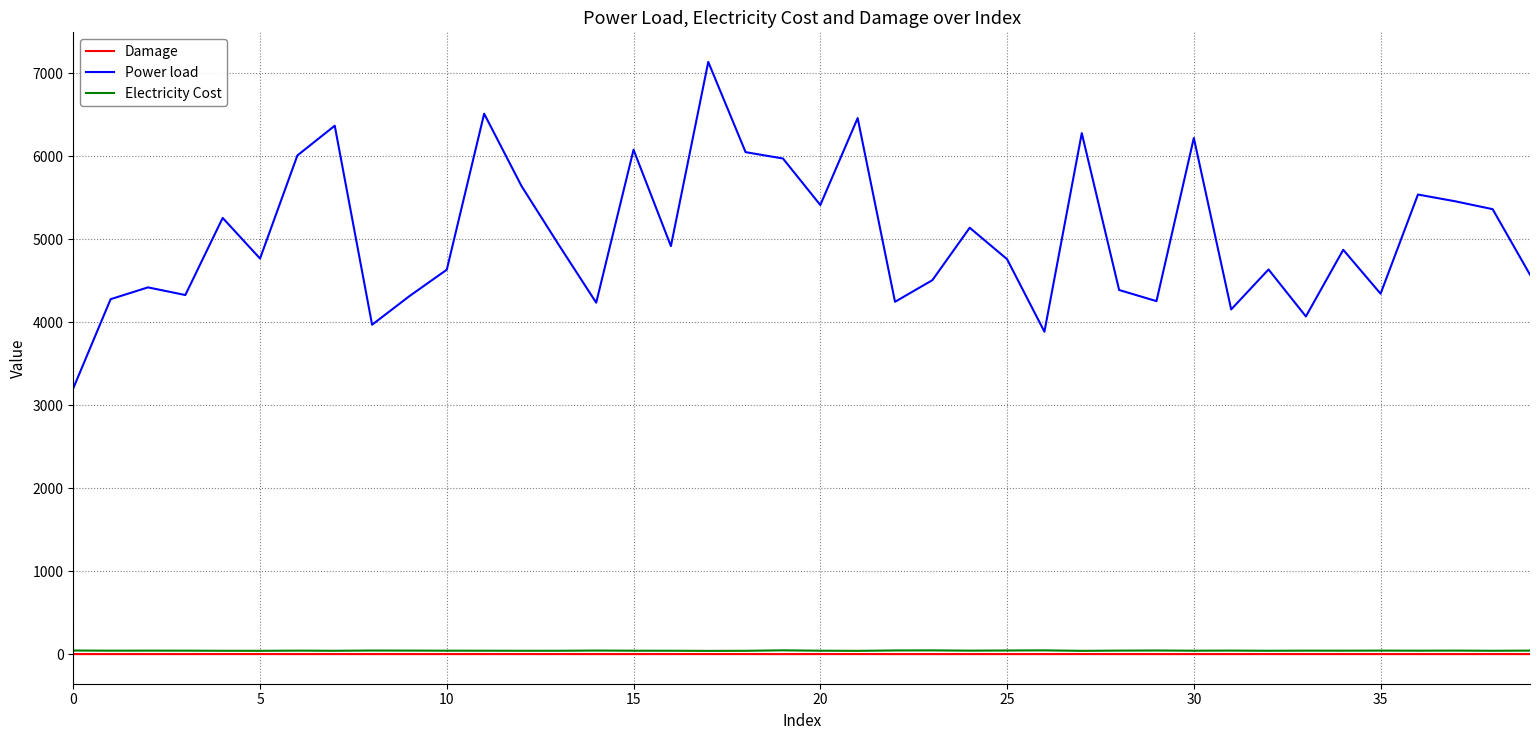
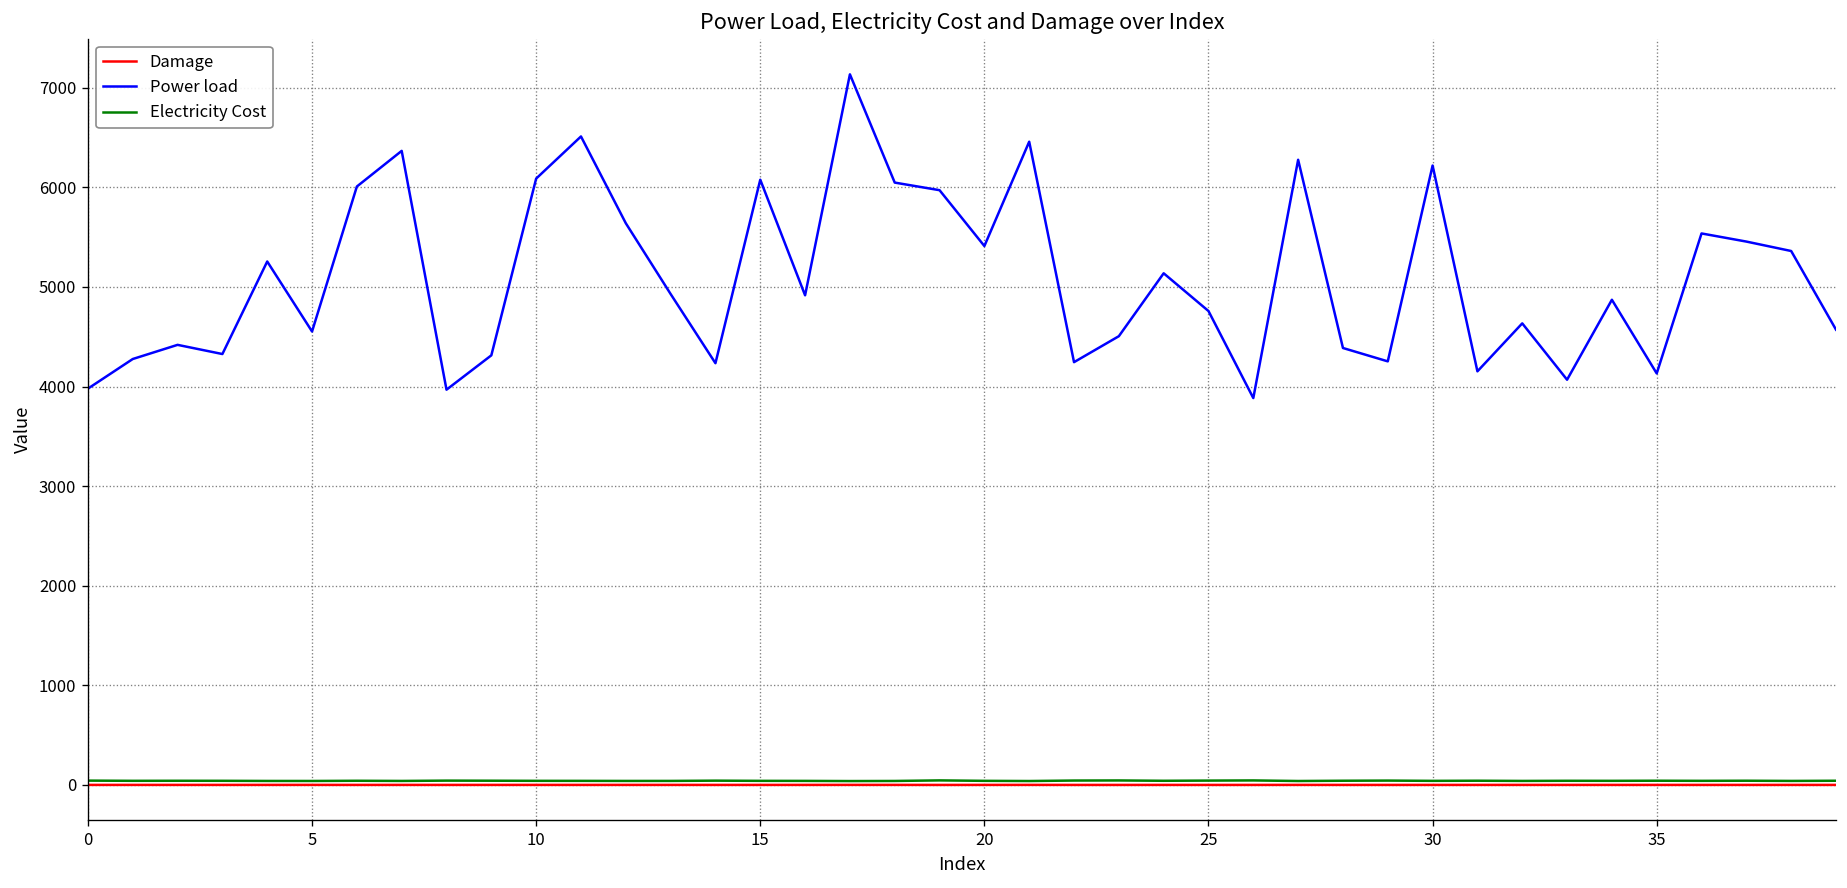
  {
    "Damage": {
      "0": 0,
      "5": 0,
      "10": 0,
      "15": 0,
      "20": 0,
      "25": 0,
      "30": 0,
      "35": 0
    },
    "Power load": {
-     "0": 3200,
-     "5": 4800,
-     "10": 4600,
+     "0": 4000,
+     "5": 4600,
+     "10": 6100,
      "15": 6100,
      "20": 5400,
      "25": 4800,
      "30": 6200,
-     "35": 4300
+     "35": 4100
    },
    "Electricity Cost": {
      "0": 0,
      "5": 0,
      "10": 0,
      "15": 0,
      "20": 0,
      "25": 0,
      "30": 0,
      "35": 0
    }
  }
